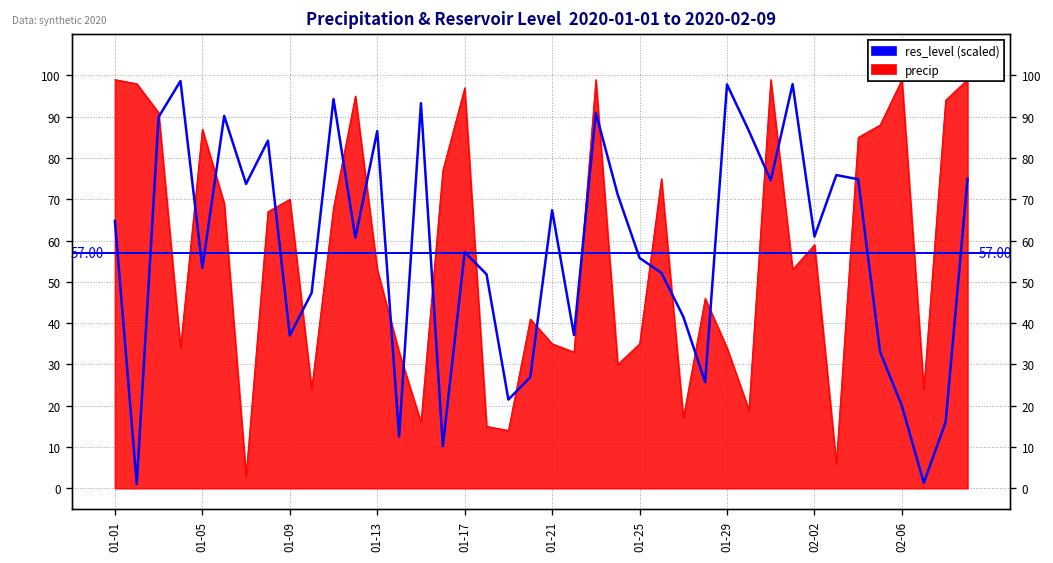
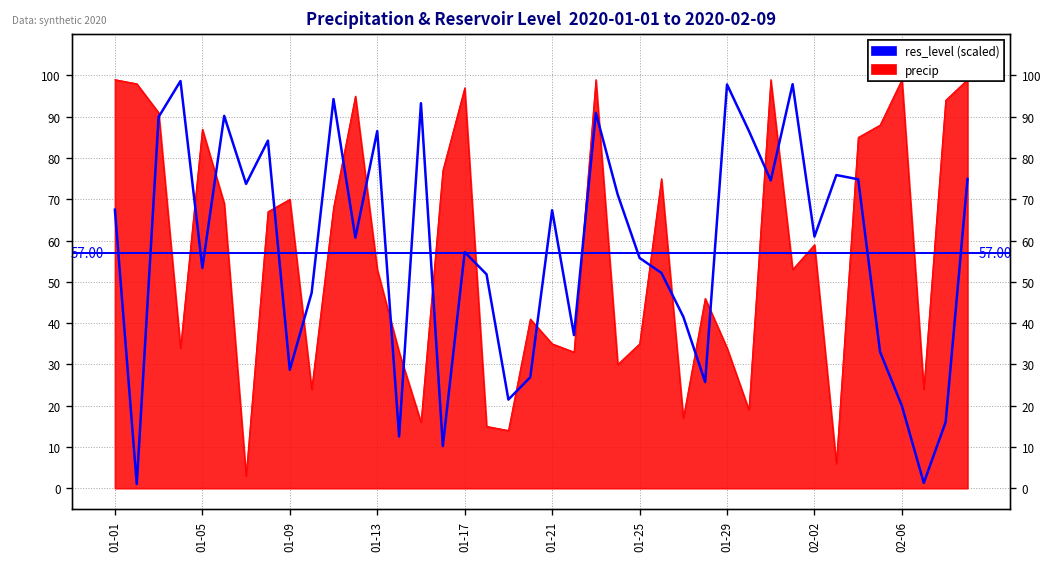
  {
    "precip": {
      "01-01": 99,
      "01-05": 87,
      "01-09": 70,
      "01-13": 53,
      "01-17": 97,
      "01-21": 35,
      "01-25": 35,
      "01-29": 34,
      "02-02": 59
    },
    "res_level (scaled)": {
-     "01-01": 65,
+     "01-01": 67,
      "01-05": 53,
-     "01-09": 37,
+     "01-09": 29,
      "01-13": 87,
      "01-17": 57,
      "01-21": 67,
      "01-25": 56,
      "01-29": 98,
      "02-02": 61,
      "02-06": 20
    }
  }
